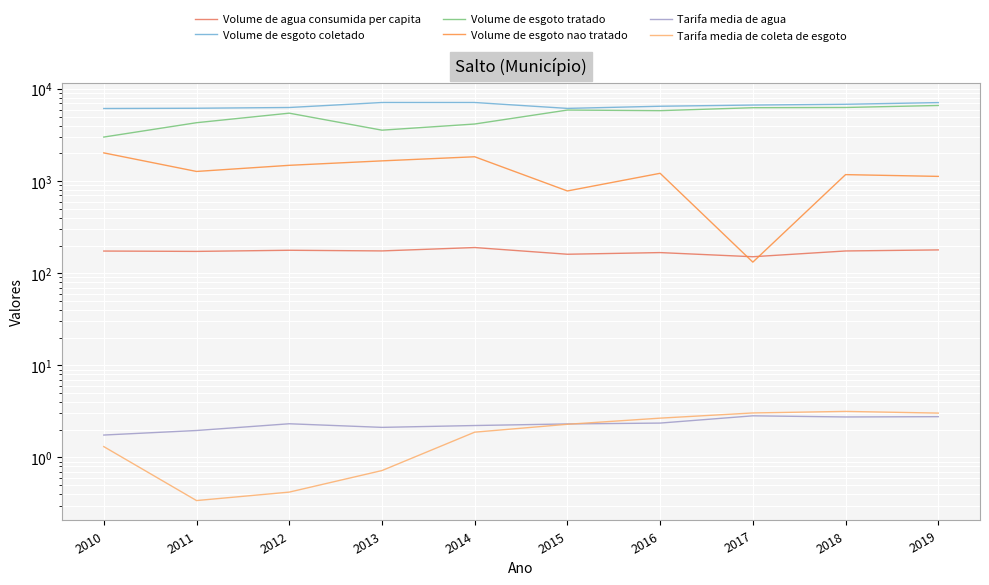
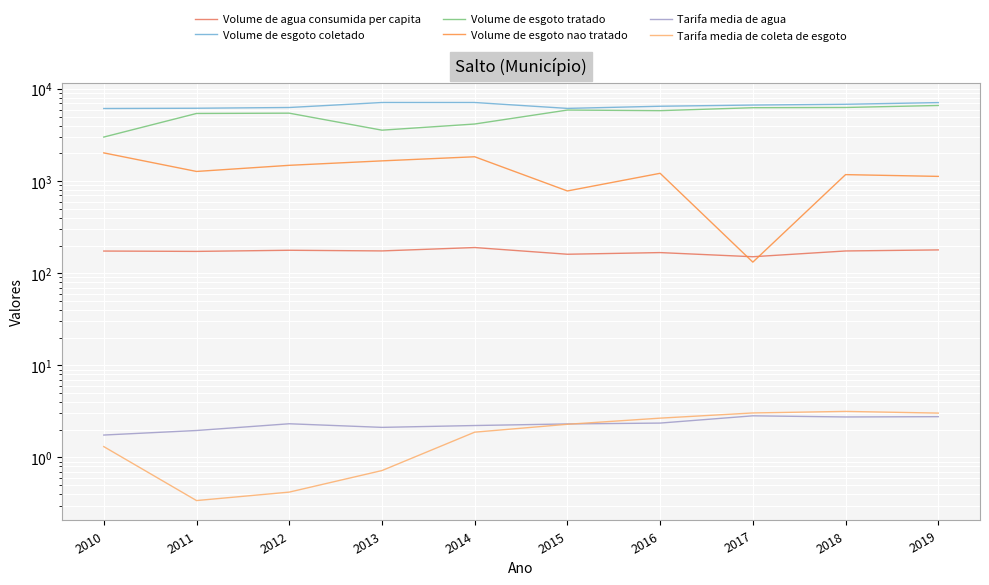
  {
    "Volume de esgoto tratado": {
      "2010": 3000,
-     "2011": 4000,
+     "2011": 5000,
      "2012": 5000,
      "2013": 3600,
      "2014": 4000,
      "2016": 6000,
      "2017": 6000,
      "2018": 6000,
      "2019": 7000
    }
  }
